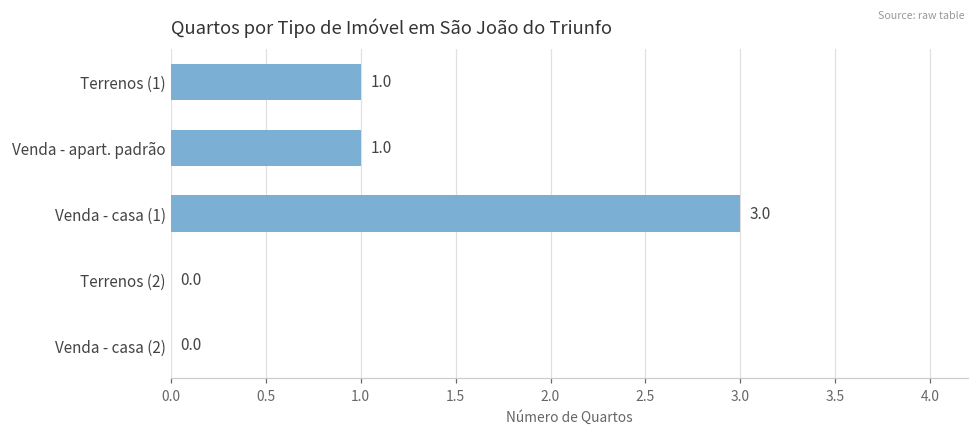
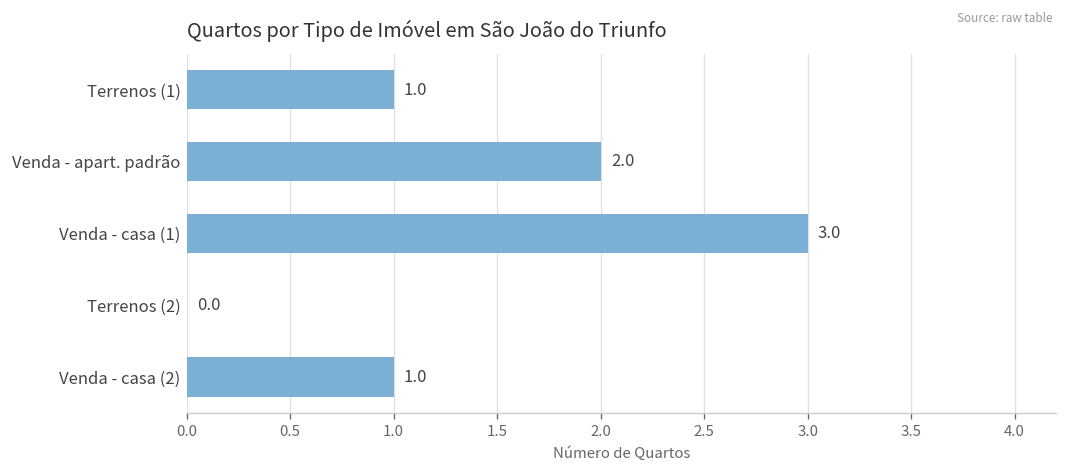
  {
    "Terrenos (1)": 1.0,
-   "Venda - apart. padrão": 1.0,
+   "Venda - apart. padrão": 2.0,
    "Venda - casa (1)": 3.0,
    "Terrenos (2)": 0.0,
-   "Venda - casa (2)": 0.0
+   "Venda - casa (2)": 1.0
  }
